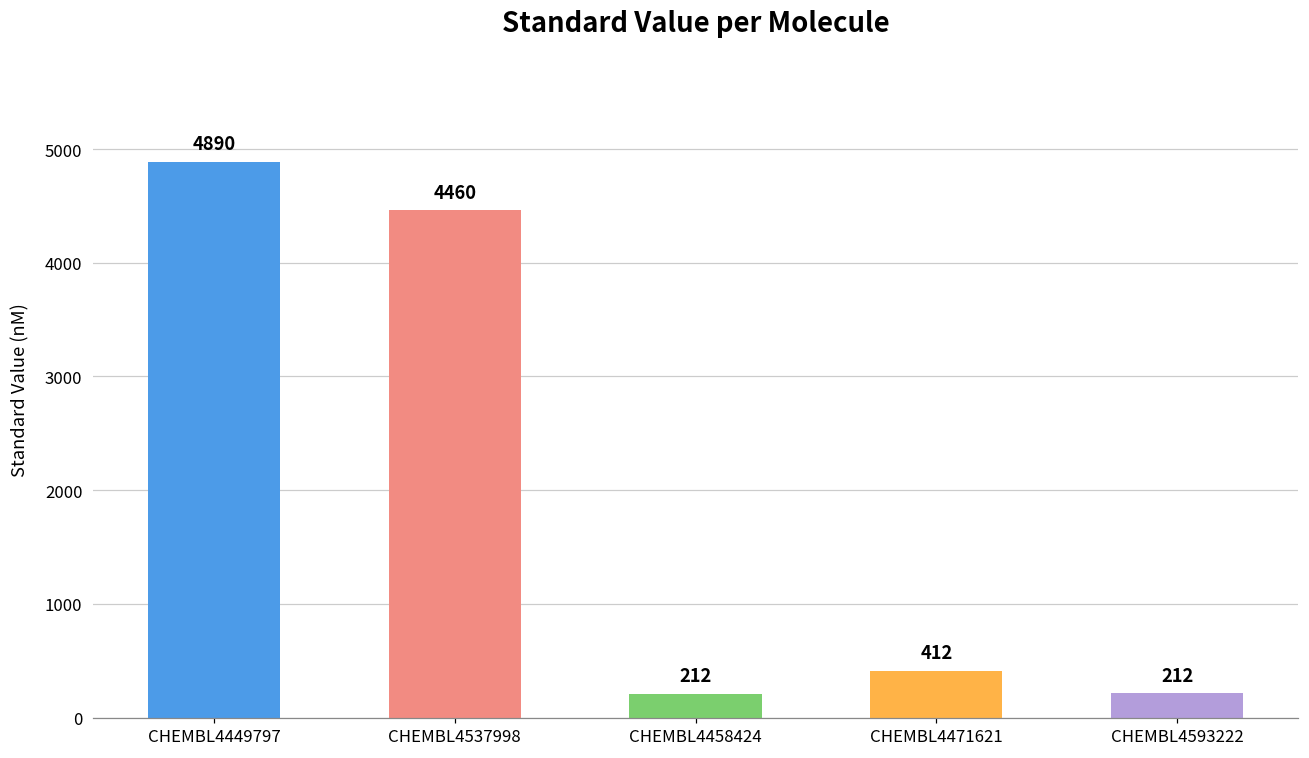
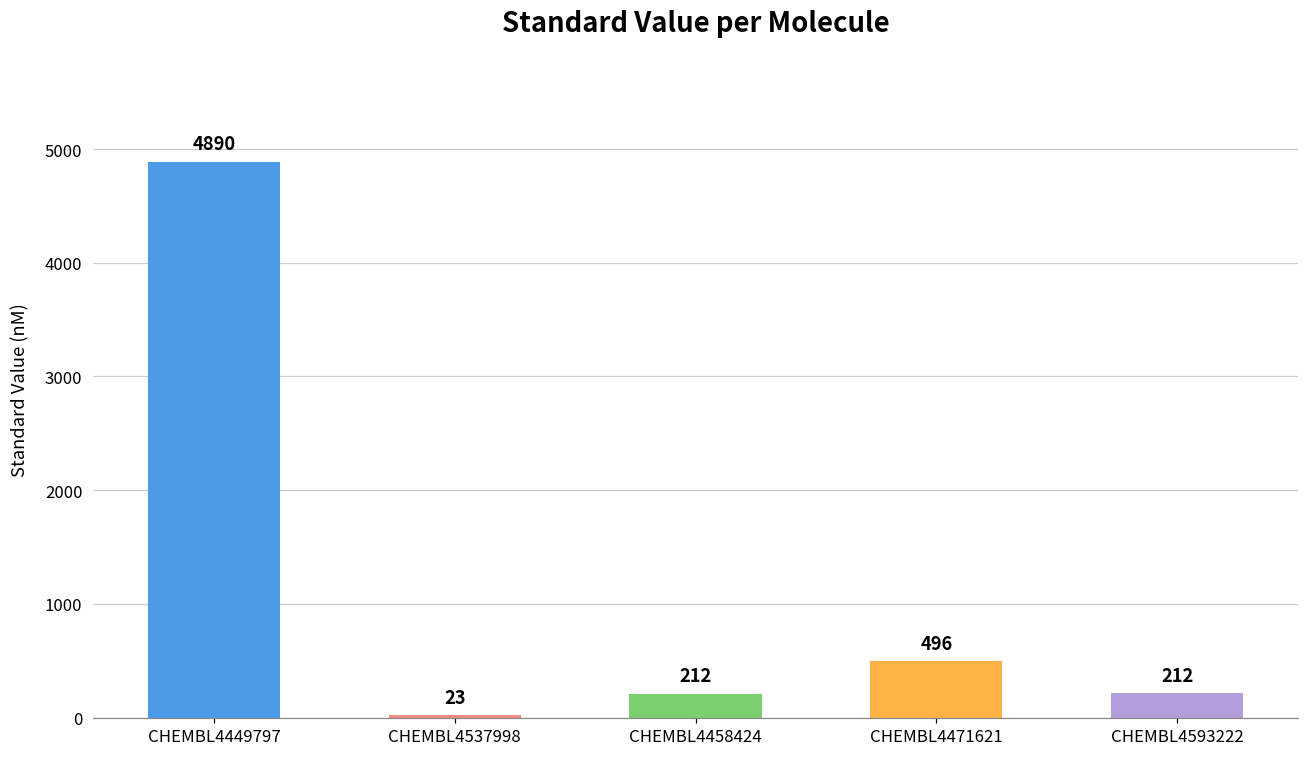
  {
    "CHEMBL4449797": 4890,
-   "CHEMBL4537998": 4460,
+   "CHEMBL4537998": 23,
    "CHEMBL4458424": 212,
-   "CHEMBL4471621": 412,
+   "CHEMBL4471621": 496,
    "CHEMBL4593222": 212
  }
